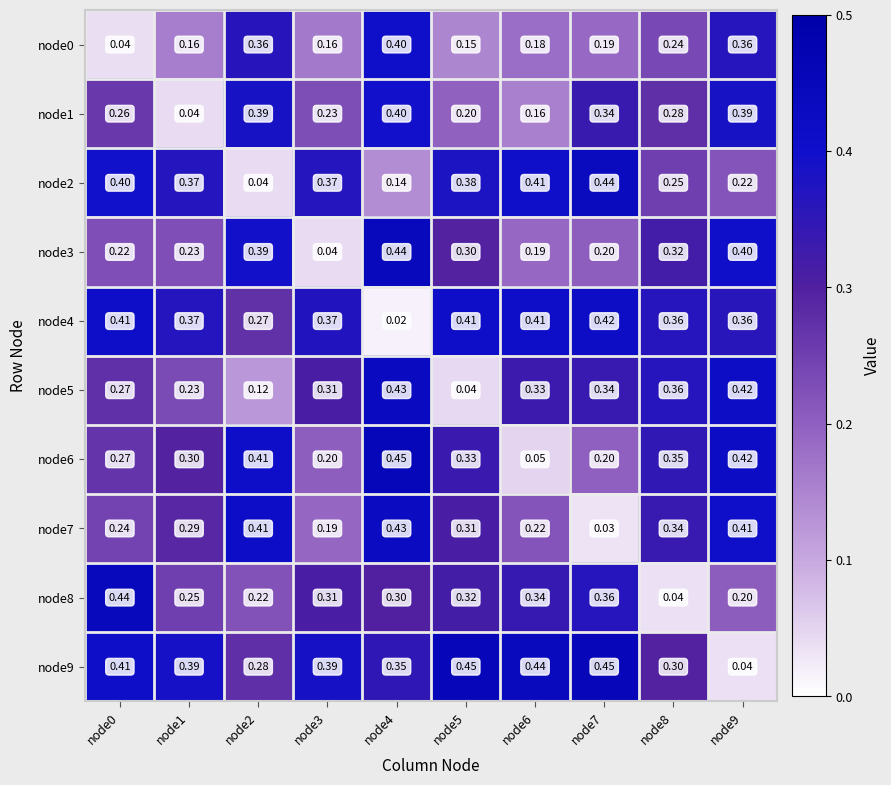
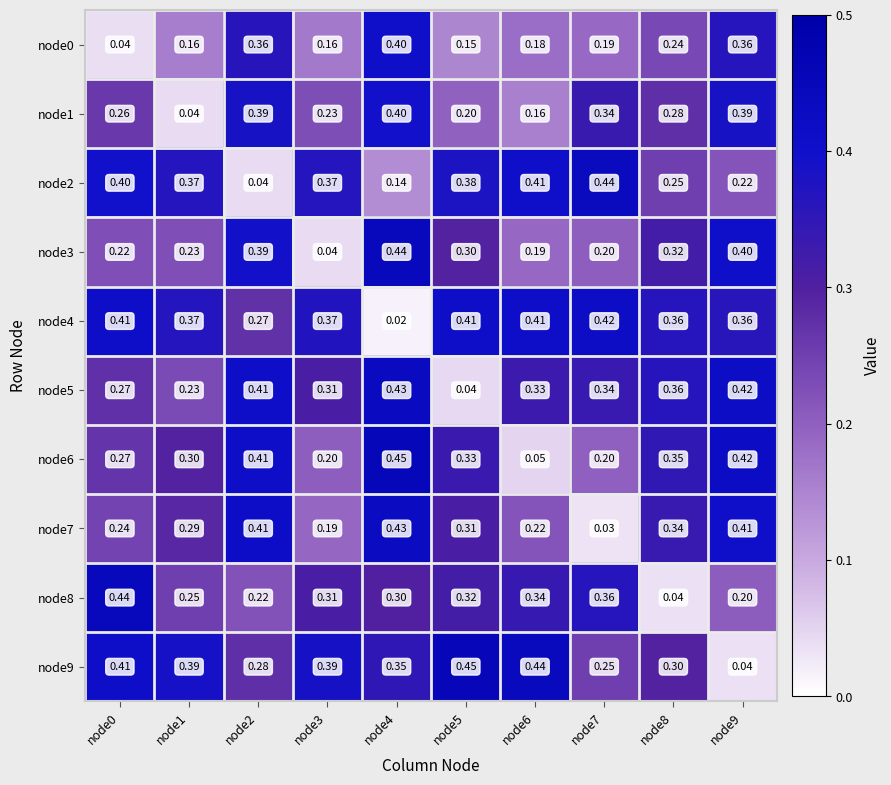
  {
    "node5": {
-     "node2": 0.12
+     "node2": 0.41
    },
    "node9": {
-     "node7": 0.45
+     "node7": 0.25
    }
  }
